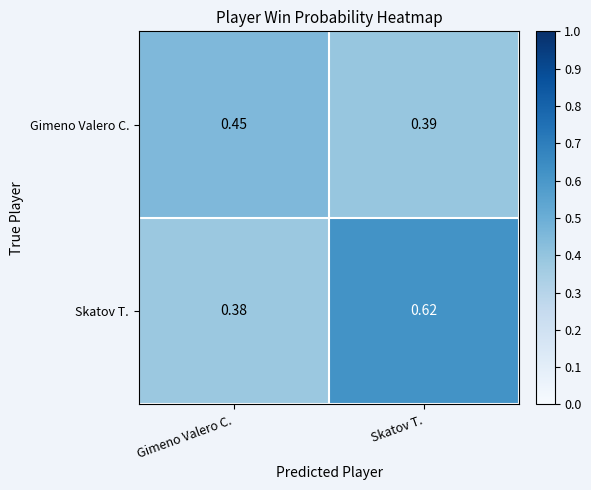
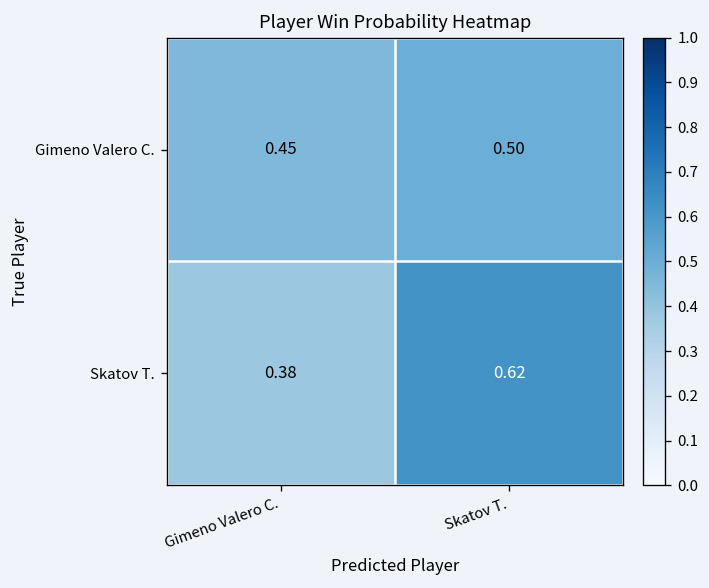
  {
    "Gimeno Valero C.": {
      "Gimeno Valero C.": 0.45,
-     "Skatov T.": 0.39
+     "Skatov T.": 0.50
    },
    "Skatov T.": {
      "Gimeno Valero C.": 0.38,
      "Skatov T.": 0.62
    }
  }
